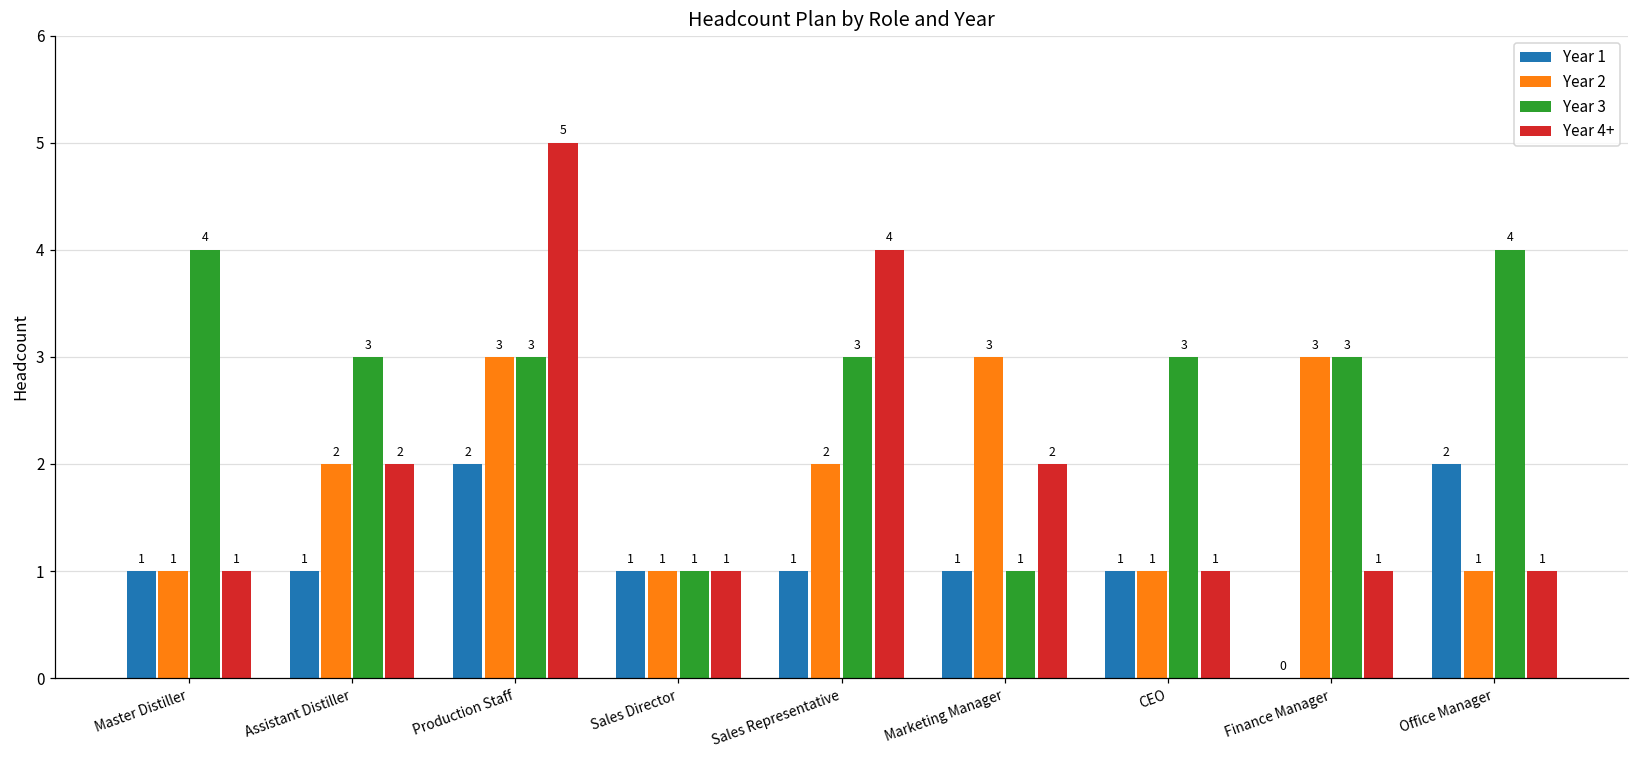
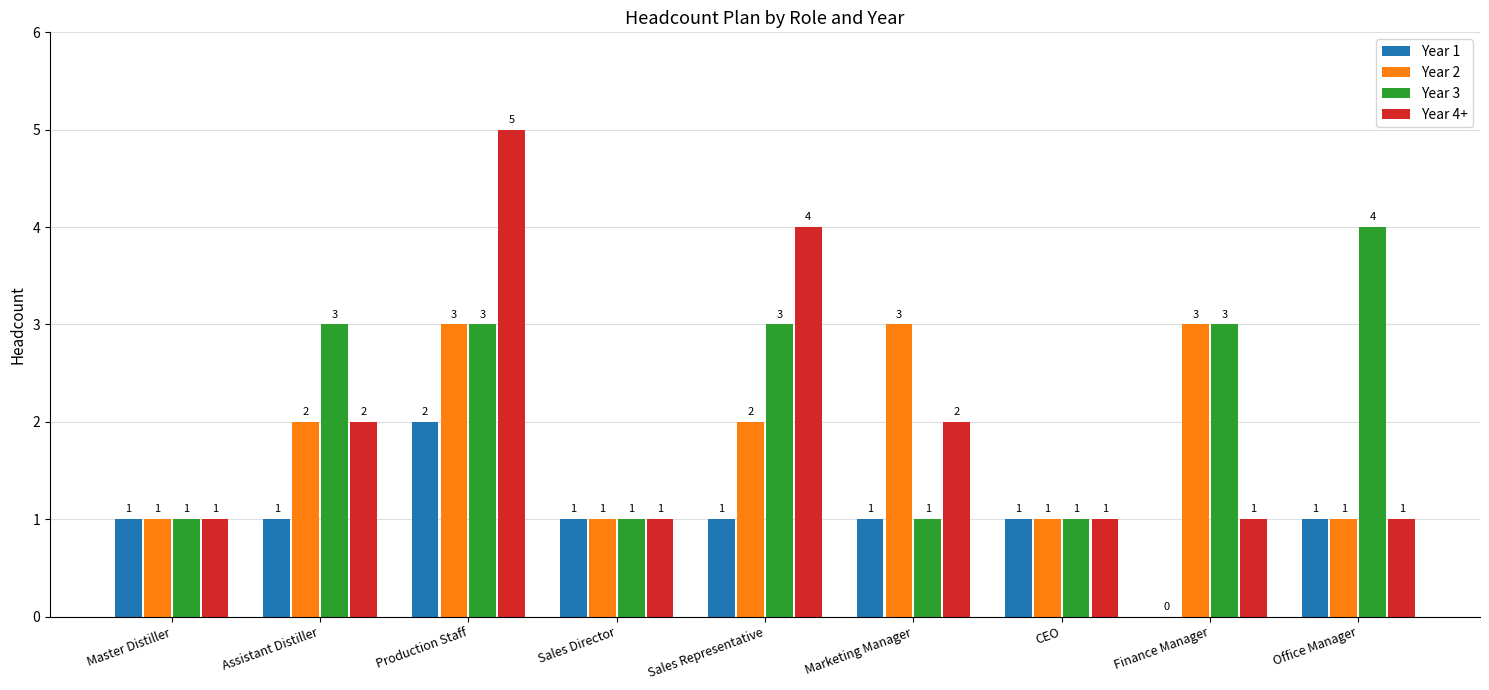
  {
    "Year 1": {
      "Master Distiller": 1,
      "Assistant Distiller": 1,
      "Production Staff": 2,
      "Sales Director": 1,
      "Sales Representative": 1,
      "Marketing Manager": 1,
      "CEO": 1,
      "Finance Manager": 0,
-     "Office Manager": 2
+     "Office Manager": 1
    },
    "Year 2": {
      "Master Distiller": 1,
      "Assistant Distiller": 2,
      "Production Staff": 3,
      "Sales Director": 1,
      "Sales Representative": 2,
      "Marketing Manager": 3,
      "CEO": 1,
      "Finance Manager": 3,
      "Office Manager": 1
    },
    "Year 3": {
-     "Master Distiller": 4,
+     "Master Distiller": 1,
      "Assistant Distiller": 3,
      "Production Staff": 3,
      "Sales Director": 1,
      "Sales Representative": 3,
      "Marketing Manager": 1,
-     "CEO": 3,
+     "CEO": 1,
      "Finance Manager": 3,
      "Office Manager": 4
    },
    "Year 4+": {
      "Master Distiller": 1,
      "Assistant Distiller": 2,
      "Production Staff": 5,
      "Sales Director": 1,
      "Sales Representative": 4,
      "Marketing Manager": 2,
      "CEO": 1,
      "Finance Manager": 1,
      "Office Manager": 1
    }
  }
